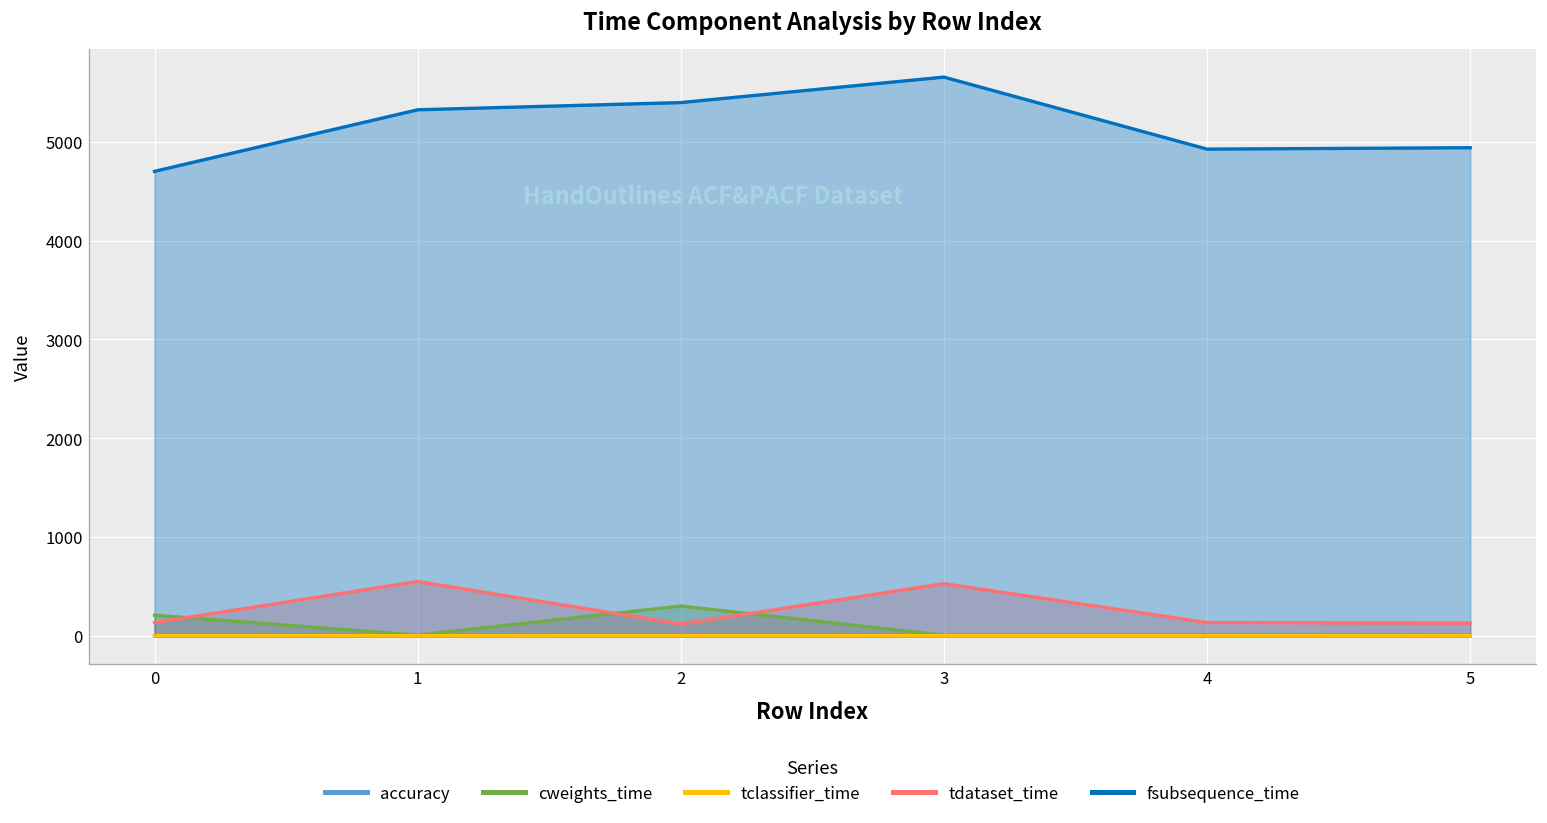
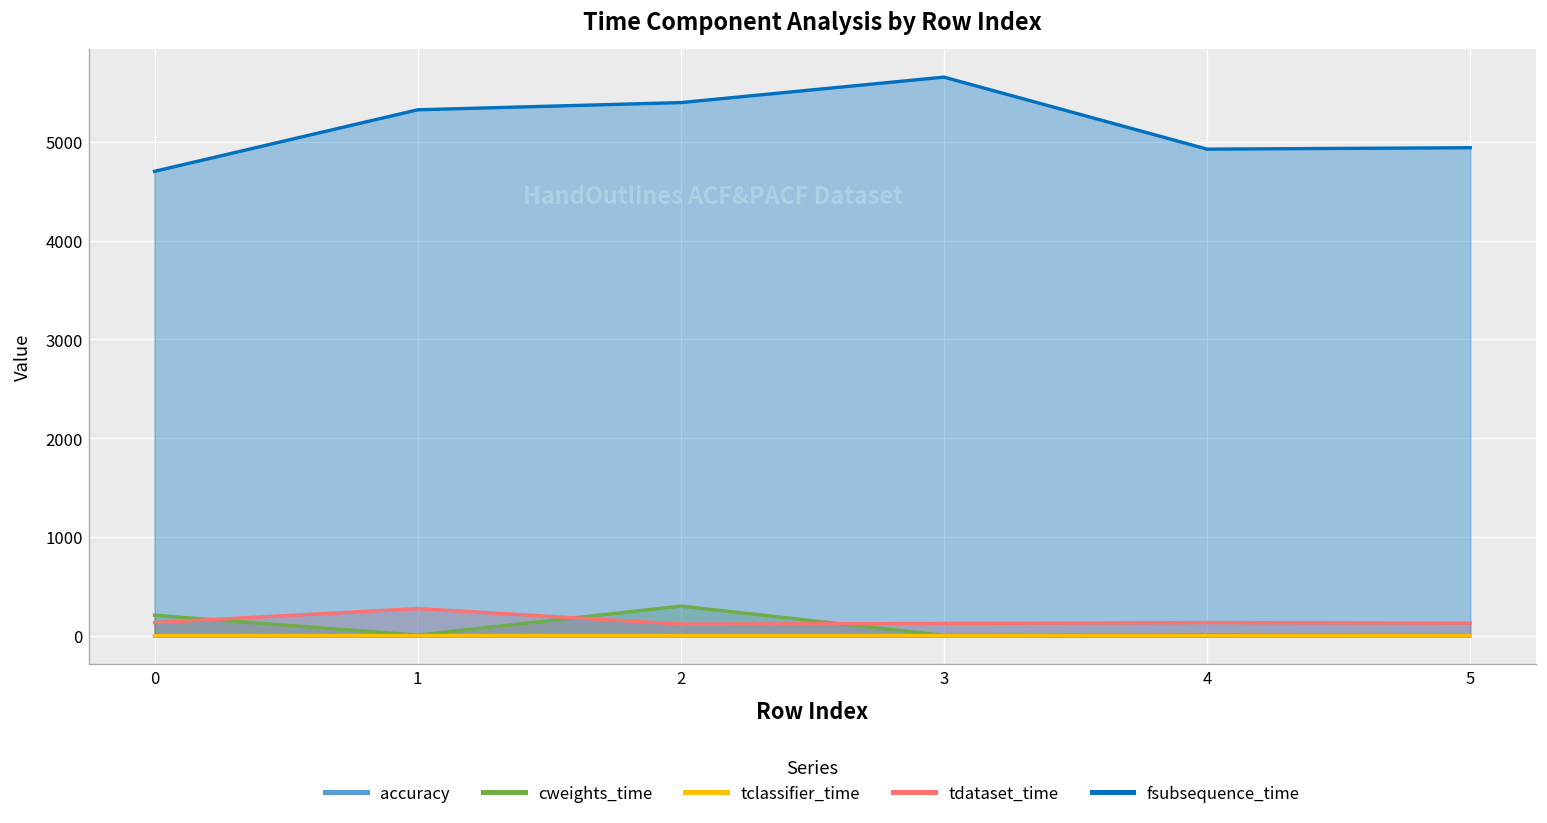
  {
    "cweights_time": {
      "0": 200,
      "2": 300
    },
    "tdataset_time": {
      "0": 100,
-     "1": 600,
+     "1": 300,
      "2": 100,
-     "3": 500,
+     "3": 100,
      "4": 100,
      "5": 100
    }
  }
